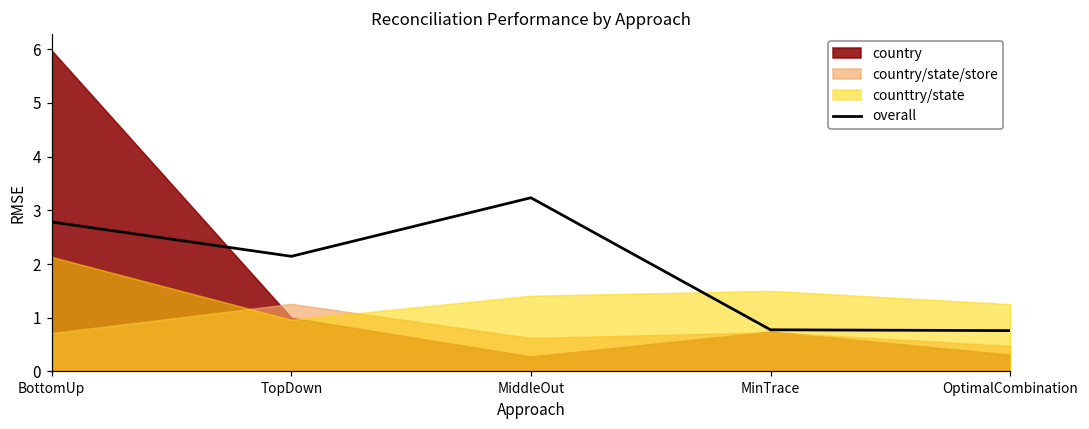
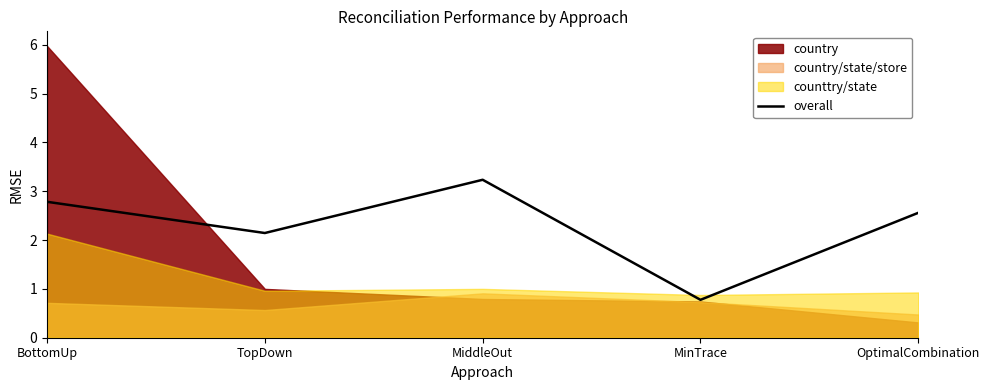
  {
    "overall": {
      "BottomUp": 2.8,
      "TopDown": 2.1,
      "MiddleOut": 3.2,
-     "OptimalCombination": 0.8
+     "OptimalCombination": 2.6
    },
    "country": {
      "BottomUp": 6.0,
-     "MiddleOut": 0.3,
+     "MiddleOut": 0.8,
      "OptimalCombination": 0.3
    },
    "country/state/store": {
      "BottomUp": 0.7,
-     "TopDown": 1.3,
-     "MiddleOut": 0.6,
+     "TopDown": 0.6,
+     "MiddleOut": 0.9,
      "OptimalCombination": 0.5
    },
    "counttry/state": {
      "BottomUp": 2.1,
-     "MiddleOut": 1.4,
-     "MinTrace": 1.5,
-     "OptimalCombination": 1.3
+     "MiddleOut": 1.0,
+     "MinTrace": 0.9,
+     "OptimalCombination": 0.9
    }
  }
